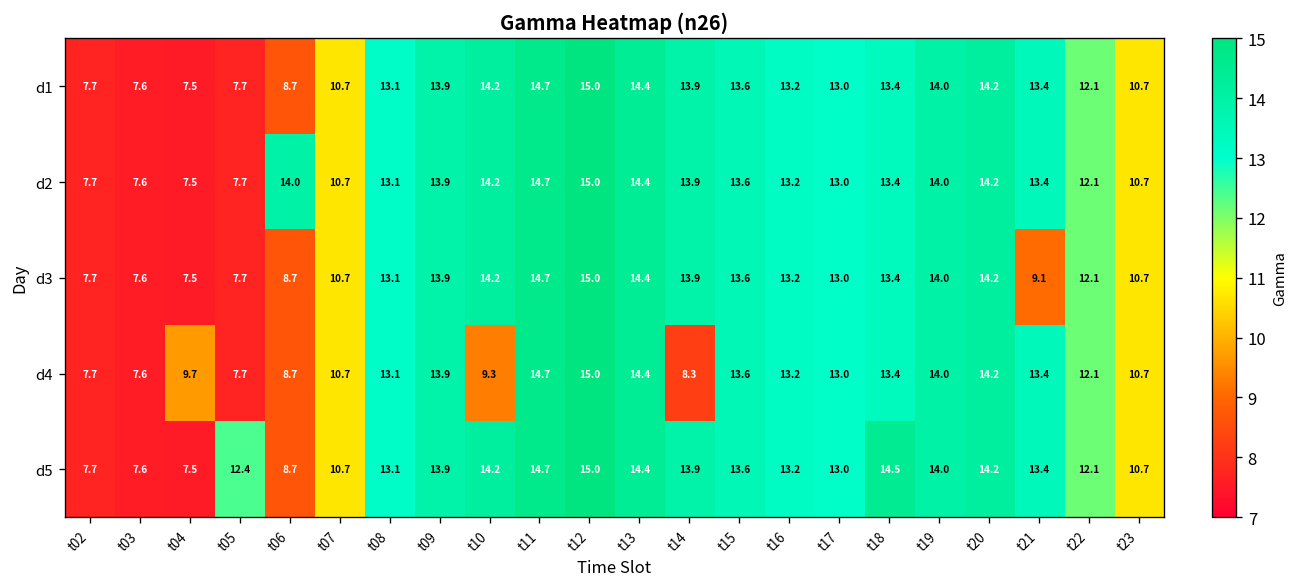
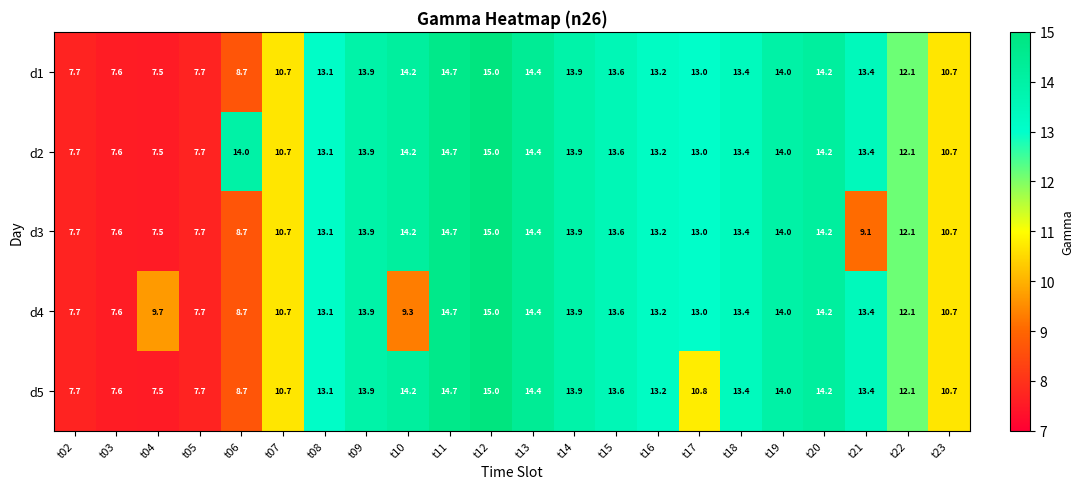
  {
    "d1": {
      "t02": 7.7,
      "t03": 7.6,
      "t04": 7.5,
      "t05": 7.7,
      "t06": 8.7,
      "t07": 10.7,
      "t08": 13.1,
      "t09": 13.9,
      "t10": 14.2,
      "t11": 14.7,
      "t12": 15.0,
      "t13": 14.4,
      "t14": 13.9,
      "t15": 13.6,
      "t16": 13.2,
      "t17": 13.0,
      "t18": 13.4,
      "t19": 14.0,
      "t20": 14.2,
      "t21": 13.4,
      "t22": 12.1,
      "t23": 10.7
    },
    "d2": {
      "t02": 7.7,
      "t03": 7.6,
      "t04": 7.5,
      "t05": 7.7,
      "t06": 14.0,
      "t07": 10.7,
      "t08": 13.1,
      "t09": 13.9,
      "t10": 14.2,
      "t11": 14.7,
      "t12": 15.0,
      "t13": 14.4,
      "t14": 13.9,
      "t15": 13.6,
      "t16": 13.2,
      "t17": 13.0,
      "t18": 13.4,
      "t19": 14.0,
      "t20": 14.2,
      "t21": 13.4,
      "t22": 12.1,
      "t23": 10.7
    },
    "d3": {
      "t02": 7.7,
      "t03": 7.6,
      "t04": 7.5,
      "t05": 7.7,
      "t06": 8.7,
      "t07": 10.7,
      "t08": 13.1,
      "t09": 13.9,
      "t10": 14.2,
      "t11": 14.7,
      "t12": 15.0,
      "t13": 14.4,
      "t14": 13.9,
      "t15": 13.6,
      "t16": 13.2,
      "t17": 13.0,
      "t18": 13.4,
      "t19": 14.0,
      "t20": 14.2,
      "t21": 9.1,
      "t22": 12.1,
      "t23": 10.7
    },
    "d4": {
      "t02": 7.7,
      "t03": 7.6,
      "t04": 9.7,
      "t05": 7.7,
      "t06": 8.7,
      "t07": 10.7,
      "t08": 13.1,
      "t09": 13.9,
      "t10": 9.3,
      "t11": 14.7,
      "t12": 15.0,
      "t13": 14.4,
-     "t14": 8.3,
+     "t14": 13.9,
      "t15": 13.6,
      "t16": 13.2,
      "t17": 13.0,
      "t18": 13.4,
      "t19": 14.0,
      "t20": 14.2,
      "t21": 13.4,
      "t22": 12.1,
      "t23": 10.7
    },
    "d5": {
      "t02": 7.7,
      "t03": 7.6,
      "t04": 7.5,
-     "t05": 12.4,
+     "t05": 7.7,
      "t06": 8.7,
      "t07": 10.7,
      "t08": 13.1,
      "t09": 13.9,
      "t10": 14.2,
      "t11": 14.7,
      "t12": 15.0,
      "t13": 14.4,
      "t14": 13.9,
      "t15": 13.6,
      "t16": 13.2,
-     "t17": 13.0,
-     "t18": 14.5,
+     "t17": 10.8,
+     "t18": 13.4,
      "t19": 14.0,
      "t20": 14.2,
      "t21": 13.4,
      "t22": 12.1,
      "t23": 10.7
    }
  }
